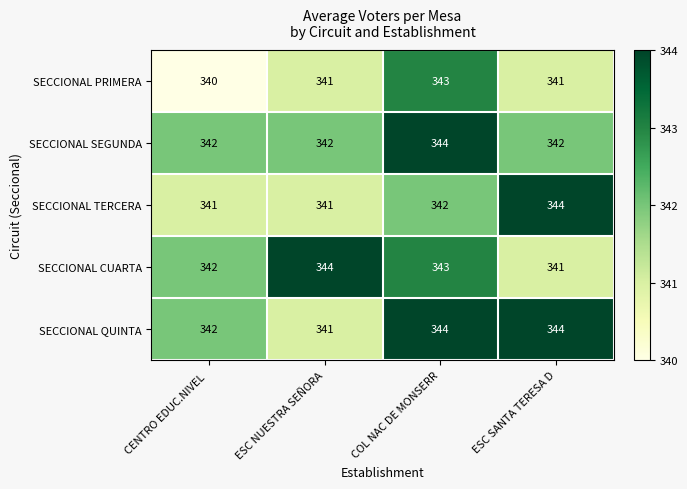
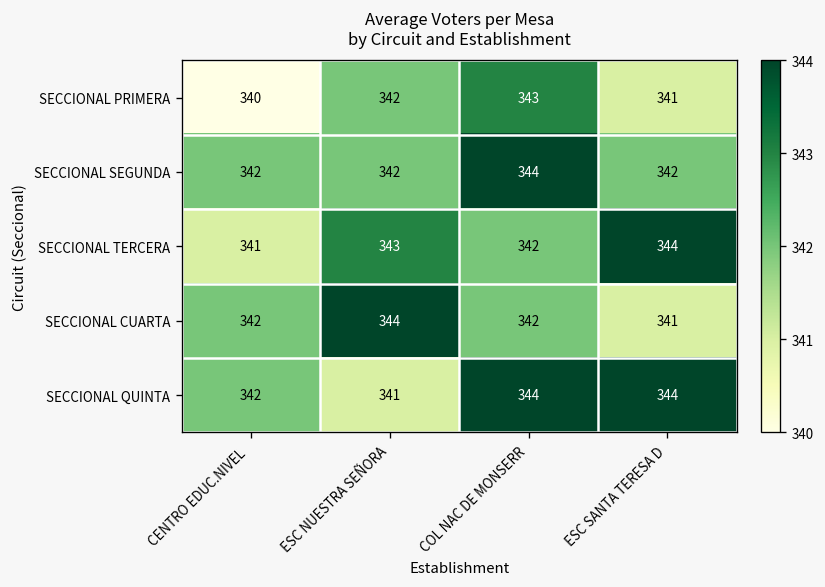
  {
    "SECCIONAL PRIMERA": {
      "CENTRO EDUC.NIVEL": 340,
-     "ESC NUESTRA SEÑORA": 341,
+     "ESC NUESTRA SEÑORA": 342,
      "COL NAC DE MONSERR": 343,
      "ESC SANTA TERESA D": 341
    },
    "SECCIONAL SEGUNDA": {
      "CENTRO EDUC.NIVEL": 342,
      "ESC NUESTRA SEÑORA": 342,
      "COL NAC DE MONSERR": 344,
      "ESC SANTA TERESA D": 342
    },
    "SECCIONAL TERCERA": {
      "CENTRO EDUC.NIVEL": 341,
-     "ESC NUESTRA SEÑORA": 341,
+     "ESC NUESTRA SEÑORA": 343,
      "COL NAC DE MONSERR": 342,
      "ESC SANTA TERESA D": 344
    },
    "SECCIONAL CUARTA": {
      "CENTRO EDUC.NIVEL": 342,
      "ESC NUESTRA SEÑORA": 344,
-     "COL NAC DE MONSERR": 343,
+     "COL NAC DE MONSERR": 342,
      "ESC SANTA TERESA D": 341
    },
    "SECCIONAL QUINTA": {
      "CENTRO EDUC.NIVEL": 342,
      "ESC NUESTRA SEÑORA": 341,
      "COL NAC DE MONSERR": 344,
      "ESC SANTA TERESA D": 344
    }
  }
